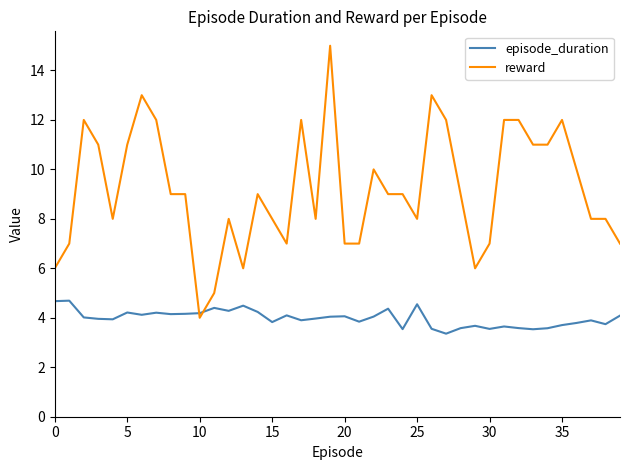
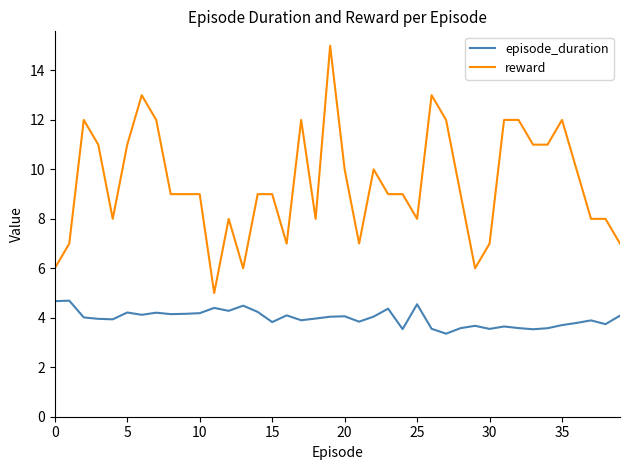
  {
    "episode_duration": {
      "0": 4.7,
      "5": 4.2,
      "10": 4.2,
      "15": 3.8,
      "20": 4,
      "25": 4.5,
      "30": 3.6,
      "35": 3.7
    },
    "reward": {
      "0": 6,
      "5": 11,
-     "10": 4,
-     "15": 8,
-     "20": 7,
+     "10": 9,
+     "15": 9,
+     "20": 10,
      "25": 8,
      "30": 7,
      "35": 12
    }
  }
